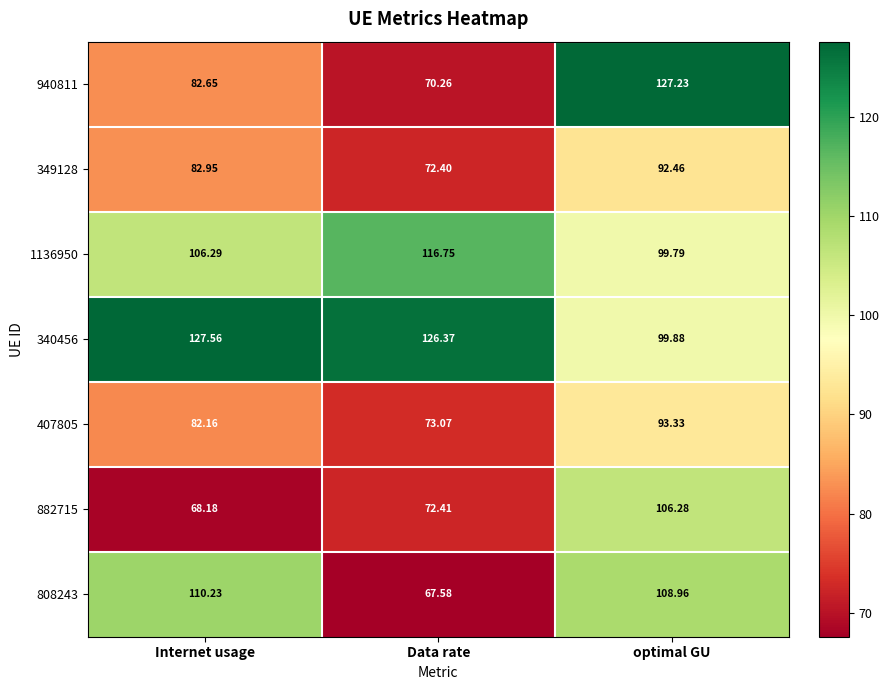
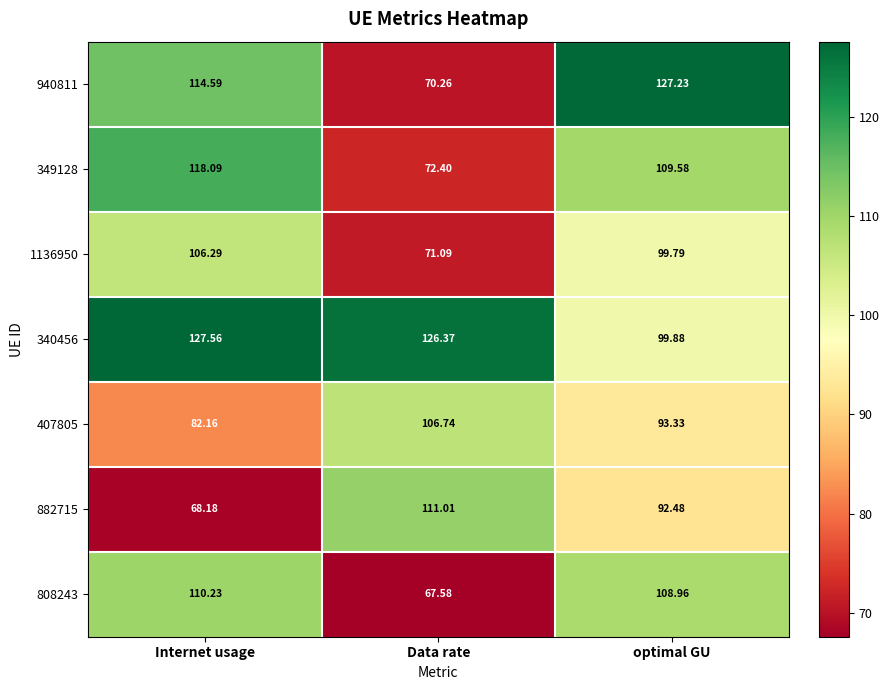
  {
    "940811": {
-     "Internet usage": 82.65,
+     "Internet usage": 114.59,
      "Data rate": 70.26,
      "optimal GU": 127.23
    },
    "349128": {
-     "Internet usage": 82.95,
+     "Internet usage": 118.09,
      "Data rate": 72.40,
-     "optimal GU": 92.46
+     "optimal GU": 109.58
    },
    "1136950": {
      "Internet usage": 106.29,
-     "Data rate": 116.75,
+     "Data rate": 71.09,
      "optimal GU": 99.79
    },
    "340456": {
      "Internet usage": 127.56,
      "Data rate": 126.37,
      "optimal GU": 99.88
    },
    "407805": {
      "Internet usage": 82.16,
-     "Data rate": 73.07,
+     "Data rate": 106.74,
      "optimal GU": 93.33
    },
    "882715": {
      "Internet usage": 68.18,
-     "Data rate": 72.41,
-     "optimal GU": 106.28
+     "Data rate": 111.01,
+     "optimal GU": 92.48
    },
    "808243": {
      "Internet usage": 110.23,
      "Data rate": 67.58,
      "optimal GU": 108.96
    }
  }
